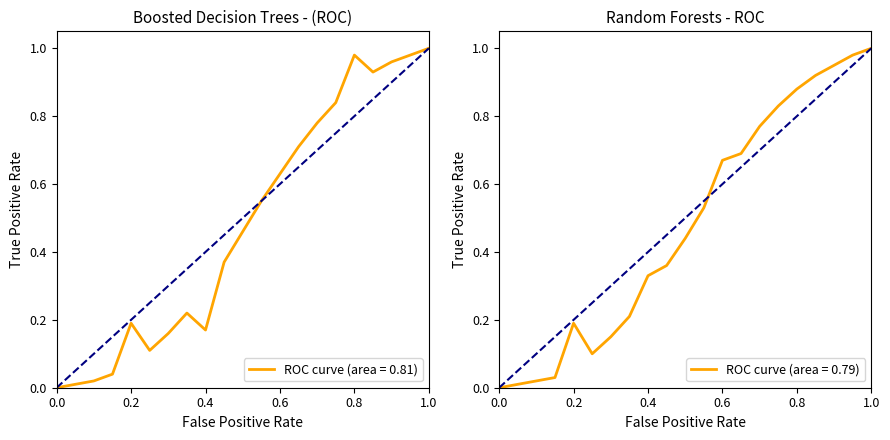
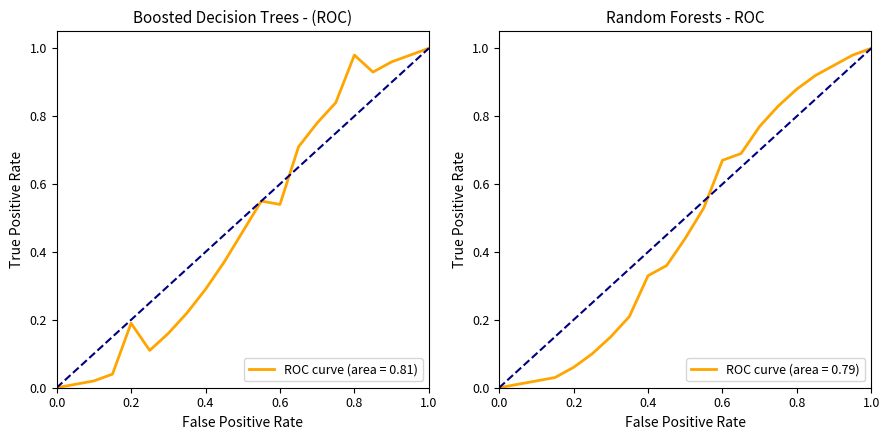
  {
    "Boosted Decision Trees - (ROC)": {
      "ROC curve (area = 0.81)": {
        "0.2": 0.19,
-       "0.4": 0.17,
-       "0.6": 0.63,
+       "0.4": 0.29,
+       "0.6": 0.54,
        "0.8": 0.98
      }
    },
    "Random Forests - ROC": {
      "ROC curve (area = 0.79)": {
-       "0.2": 0.19,
+       "0.2": 0.06,
        "0.4": 0.33,
        "0.6": 0.67,
        "0.8": 0.88
      }
    }
  }
